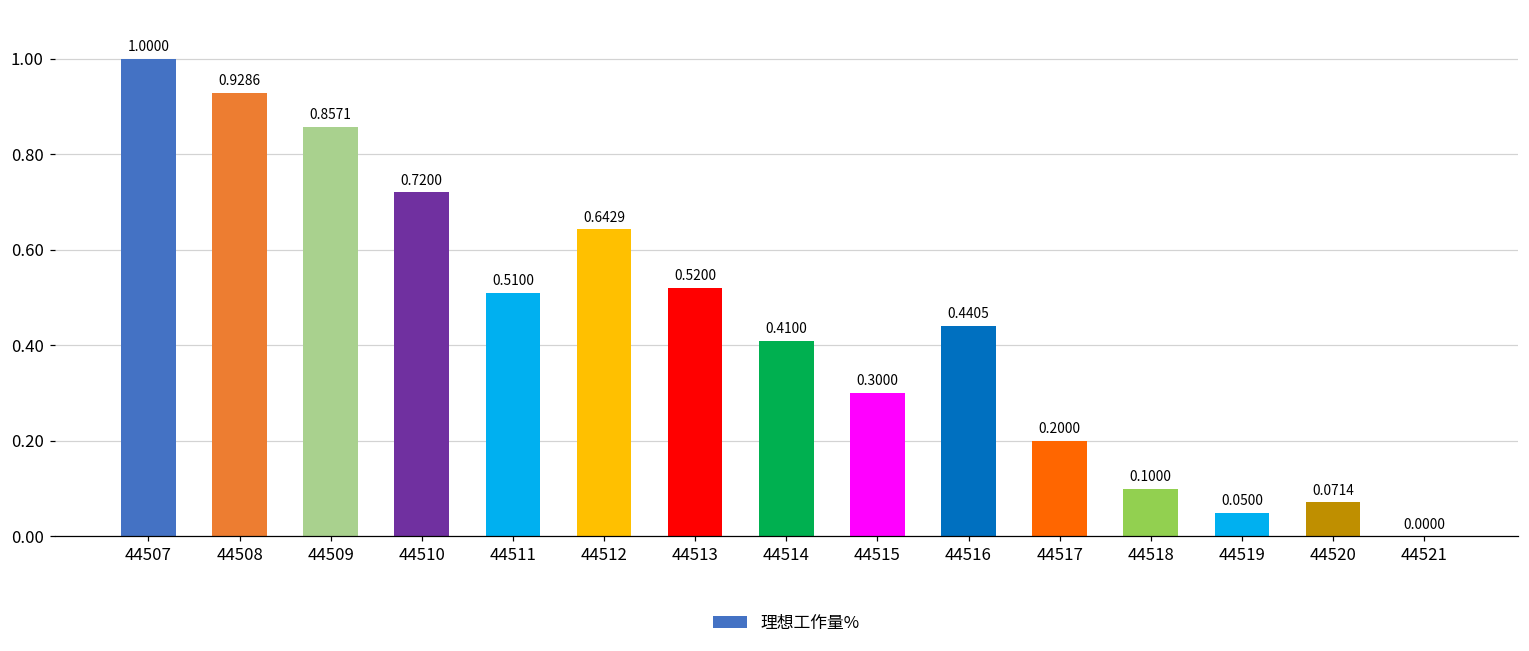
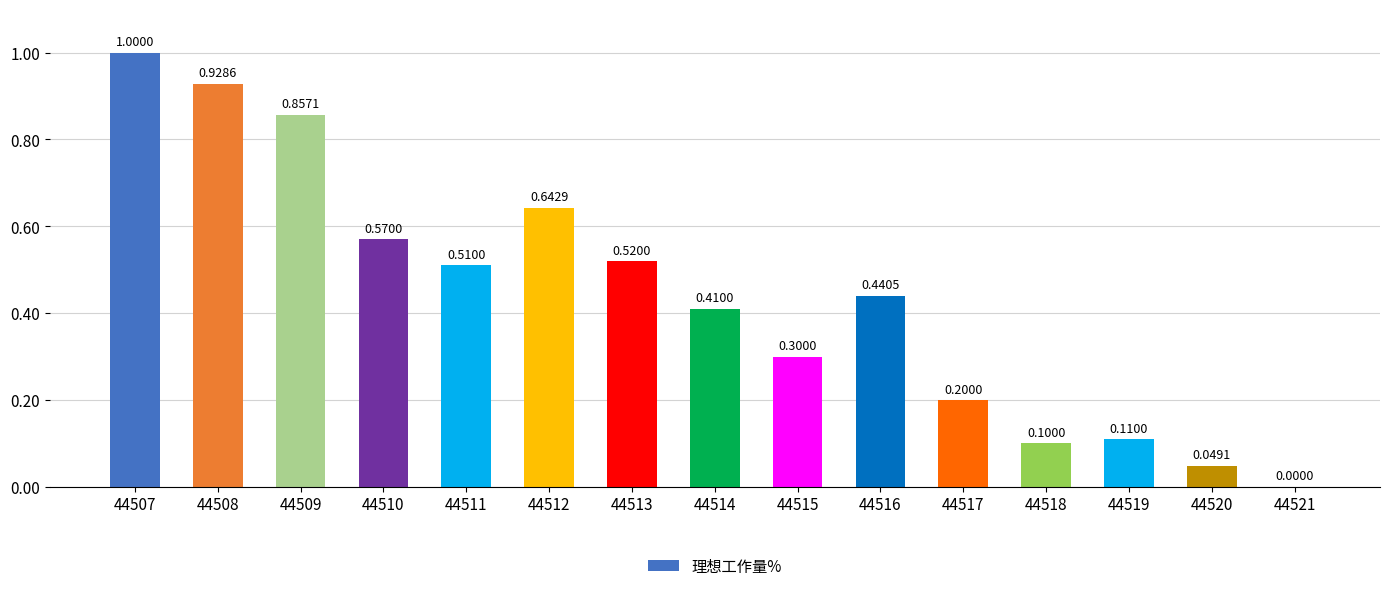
  {
    "44507": 1.0000,
    "44508": 0.9286,
    "44509": 0.8571,
-   "44510": 0.7200,
+   "44510": 0.5700,
    "44511": 0.5100,
    "44512": 0.6429,
    "44513": 0.5200,
    "44514": 0.4100,
    "44515": 0.3000,
    "44516": 0.4405,
    "44517": 0.2000,
    "44518": 0.1000,
-   "44519": 0.0500,
-   "44520": 0.0714,
+   "44519": 0.1100,
+   "44520": 0.0491,
    "44521": 0.0000
  }
